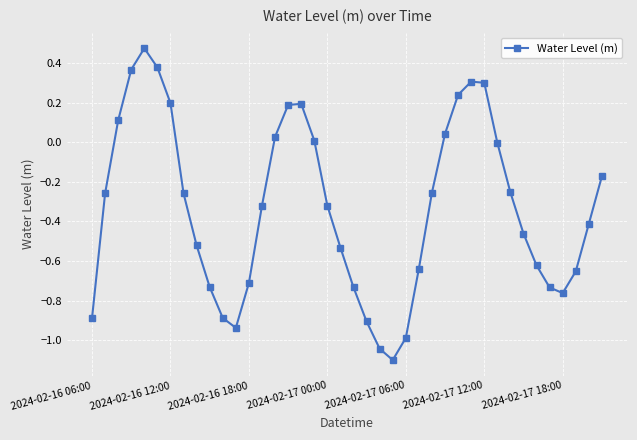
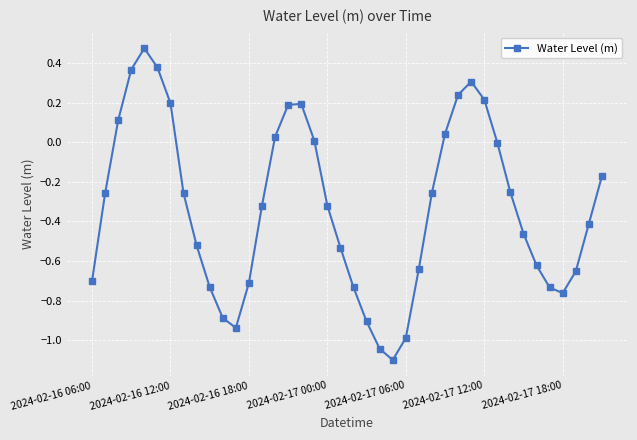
  {
-   "2024-02-16 06:00": -0.89,
+   "2024-02-16 06:00": -0.70,
    "2024-02-16 12:00": 0.20,
    "2024-02-16 18:00": -0.71,
    "2024-02-17 00:00": -0.32,
    "2024-02-17 06:00": -0.99,
-   "2024-02-17 12:00": 0.30,
+   "2024-02-17 12:00": 0.22,
    "2024-02-17 18:00": -0.76
  }
